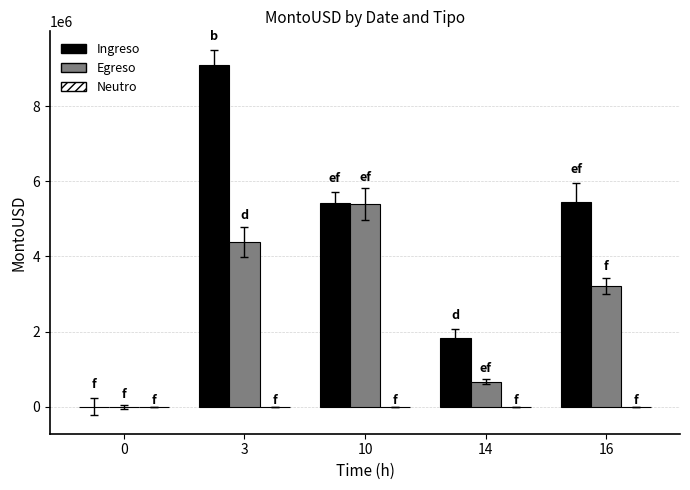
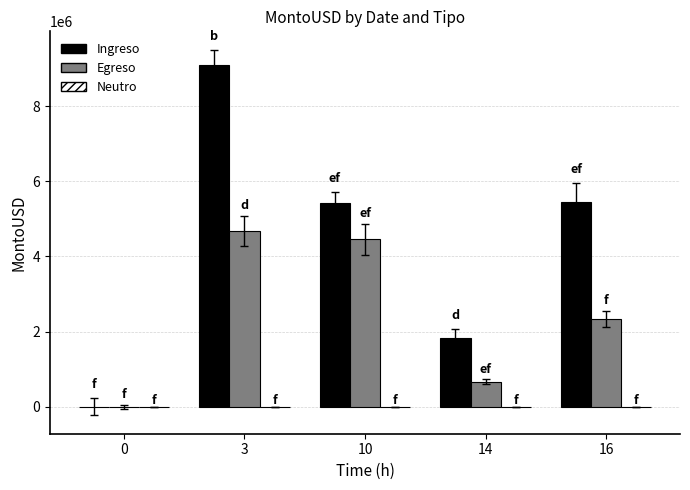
  {
    "Ingreso": {
      "0": 0,
      "3": 9100000,
      "10": 5400000,
      "14": 1800000,
      "16": 5400000
    },
    "Egreso": {
-     "3": 4400000,
-     "10": 5400000,
+     "3": 4700000,
+     "10": 4500000,
      "14": 700000,
-     "16": 3200000
+     "16": 2300000
    },
    "Neutro": {
      "0": 0,
      "10": 0
    }
  }
